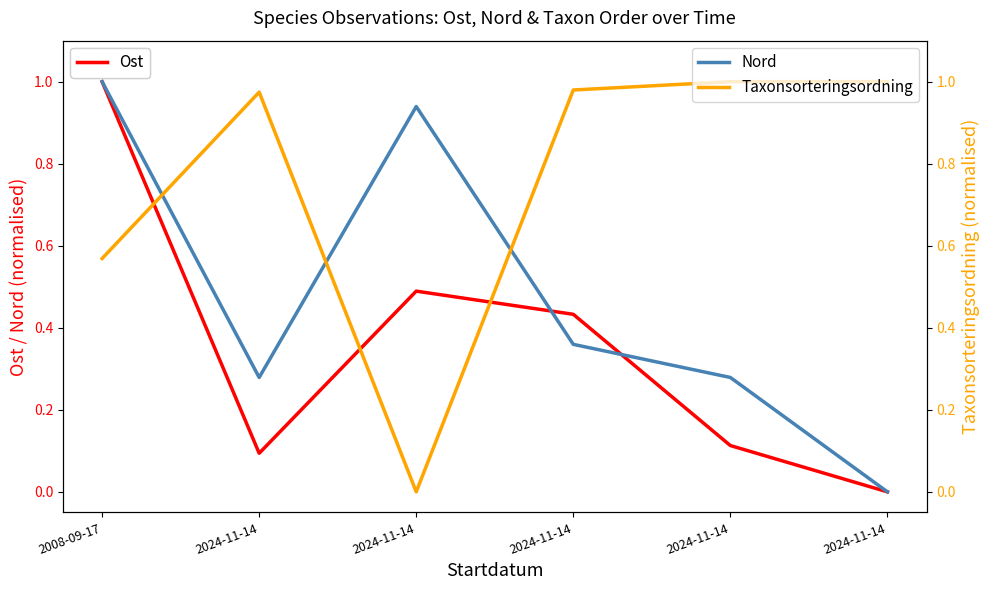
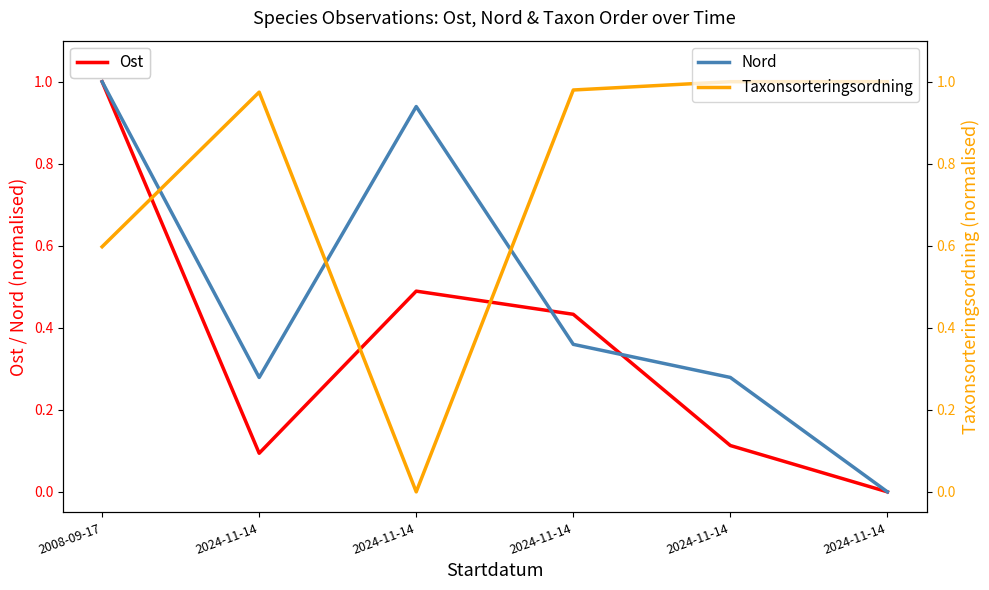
  {
    "Taxonsorteringsordning": {
-     "2008-09-17": 0.57
+     "2008-09-17": 0.60
    }
  }
